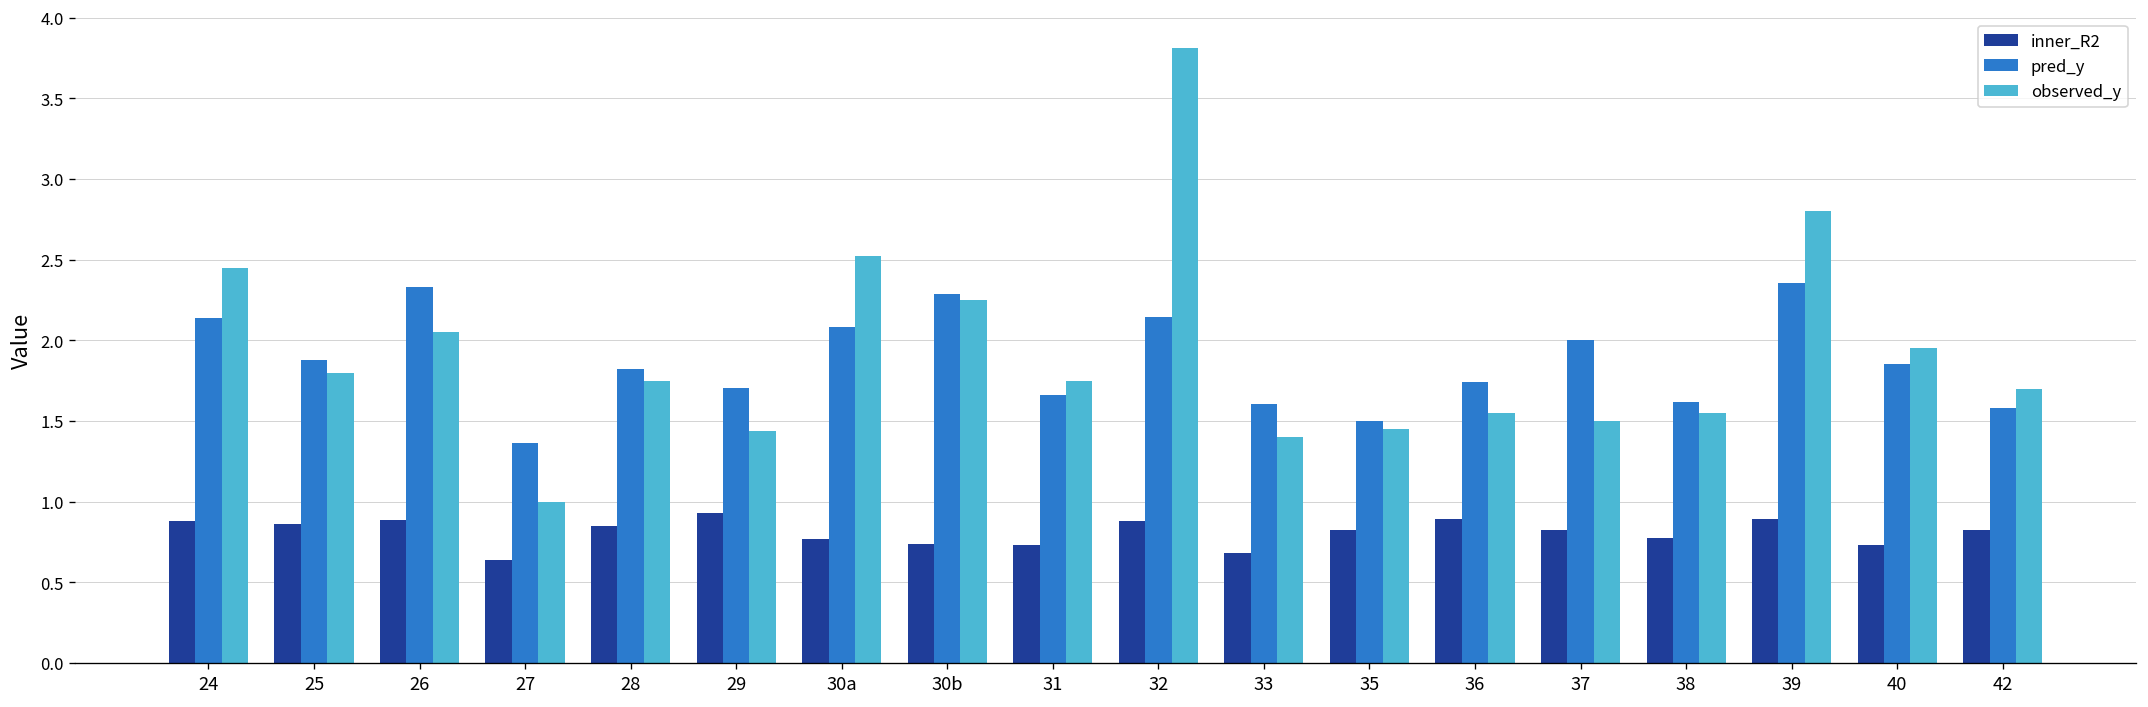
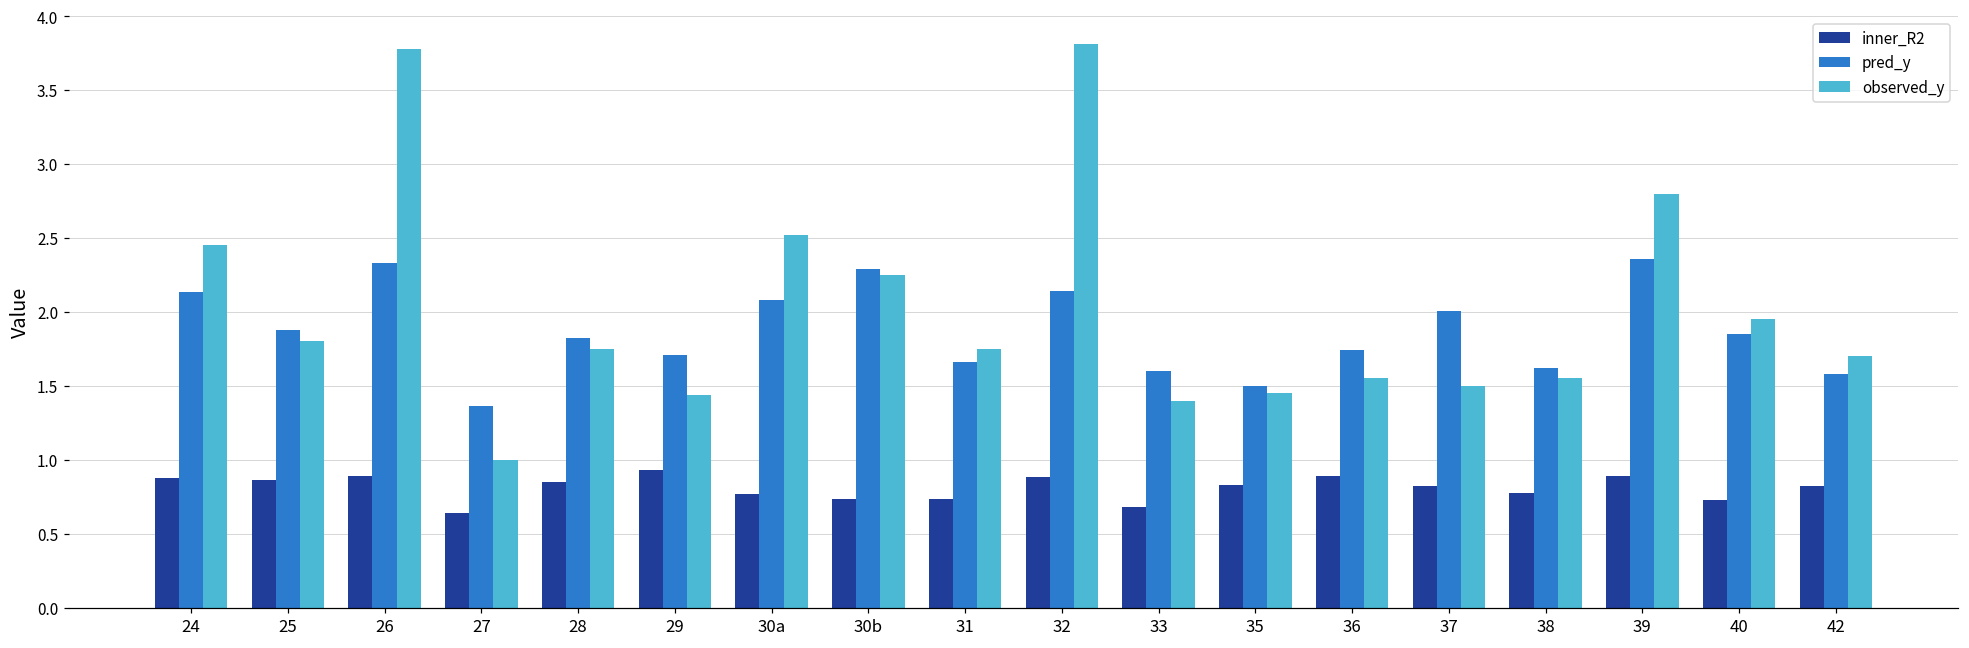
  {
    "inner_R2": {
      "24": 0.88,
      "25": 0.86,
      "26": 0.89,
      "27": 0.64,
      "28": 0.85,
      "29": 0.93,
      "30a": 0.77,
      "30b": 0.74,
      "31": 0.73,
      "32": 0.88,
      "33": 0.68,
      "35": 0.83,
      "36": 0.89,
      "37": 0.82,
      "38": 0.77,
      "39": 0.89,
      "40": 0.73,
      "42": 0.82
    },
    "pred_y": {
      "24": 2.14,
      "25": 1.88,
      "26": 2.33,
      "27": 1.36,
      "28": 1.82,
      "29": 1.71,
      "30a": 2.08,
      "30b": 2.29,
      "31": 1.66,
      "32": 2.14,
      "33": 1.60,
      "35": 1.50,
      "36": 1.74,
      "37": 2.00,
      "38": 1.62,
      "39": 2.36,
      "40": 1.85,
      "42": 1.58
    },
    "observed_y": {
      "24": 2.45,
      "25": 1.80,
-     "26": 2.05,
+     "26": 3.78,
      "27": 1.00,
      "28": 1.75,
      "29": 1.44,
      "30a": 2.52,
      "30b": 2.25,
      "31": 1.75,
      "32": 3.81,
      "33": 1.40,
      "35": 1.45,
      "36": 1.55,
      "37": 1.50,
      "38": 1.55,
      "39": 2.80,
      "40": 1.95,
      "42": 1.70
    }
  }
